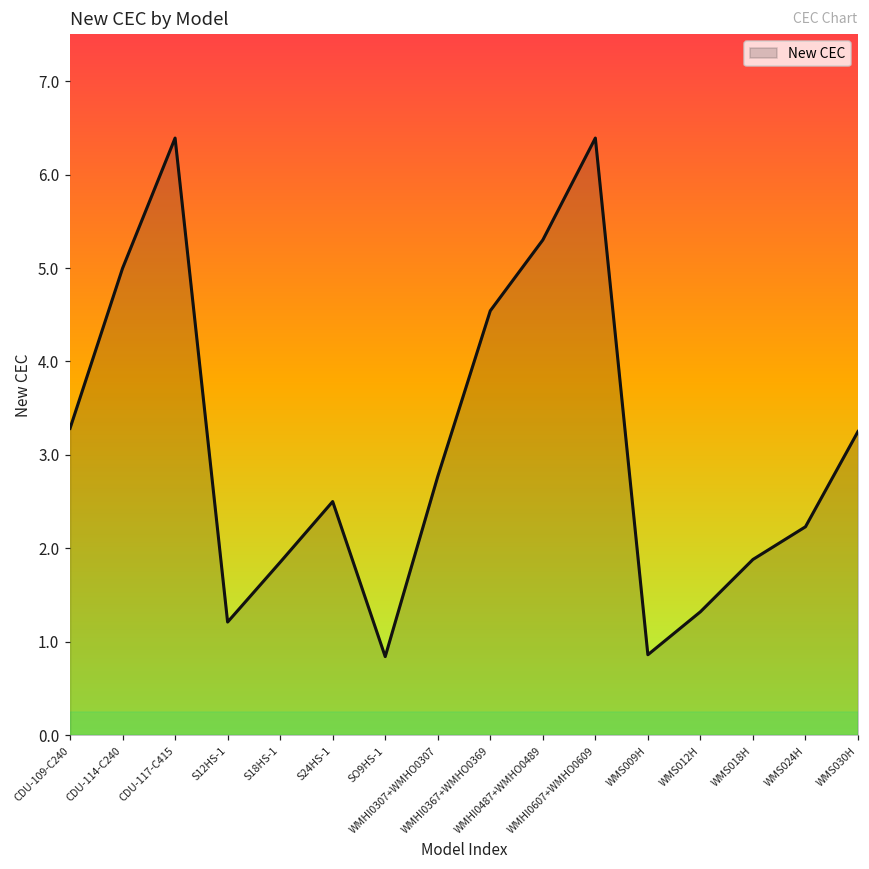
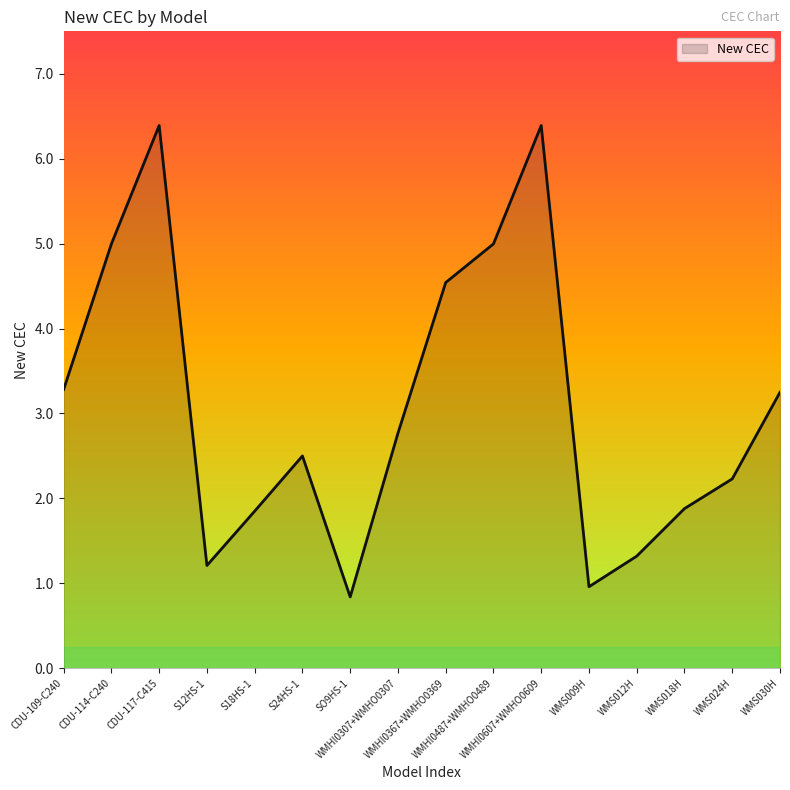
  {
    "CDU-109-C240": 3.3,
    "CDU-114-C240": 5.0,
    "CDU-117-C415": 6.4,
    "S12HS-1": 1.2,
    "S18HS-1": 1.9,
    "S24HS-1": 2.5,
    "SO9HS-1": 0.8,
    "WMHI0307+WMHO0307": 2.8,
    "WMHI0367+WMHO0369": 4.5,
-   "WMHI0487+WMHO0489": 5.3,
+   "WMHI0487+WMHO0489": 5.0,
    "WMHI0607+WMHO0609": 6.4,
-   "WMS009H": 0.9,
+   "WMS009H": 1.0,
    "WMS012H": 1.3,
    "WMS018H": 1.9,
    "WMS024H": 2.2,
    "WMS030H": 3.3
  }
